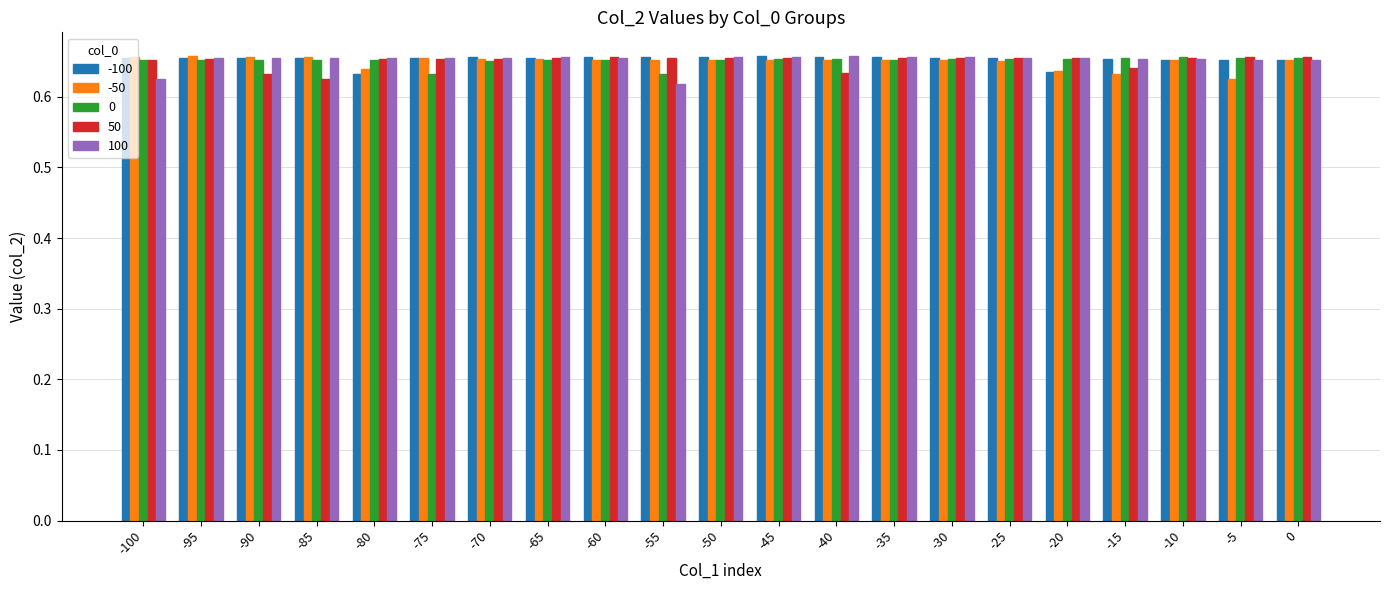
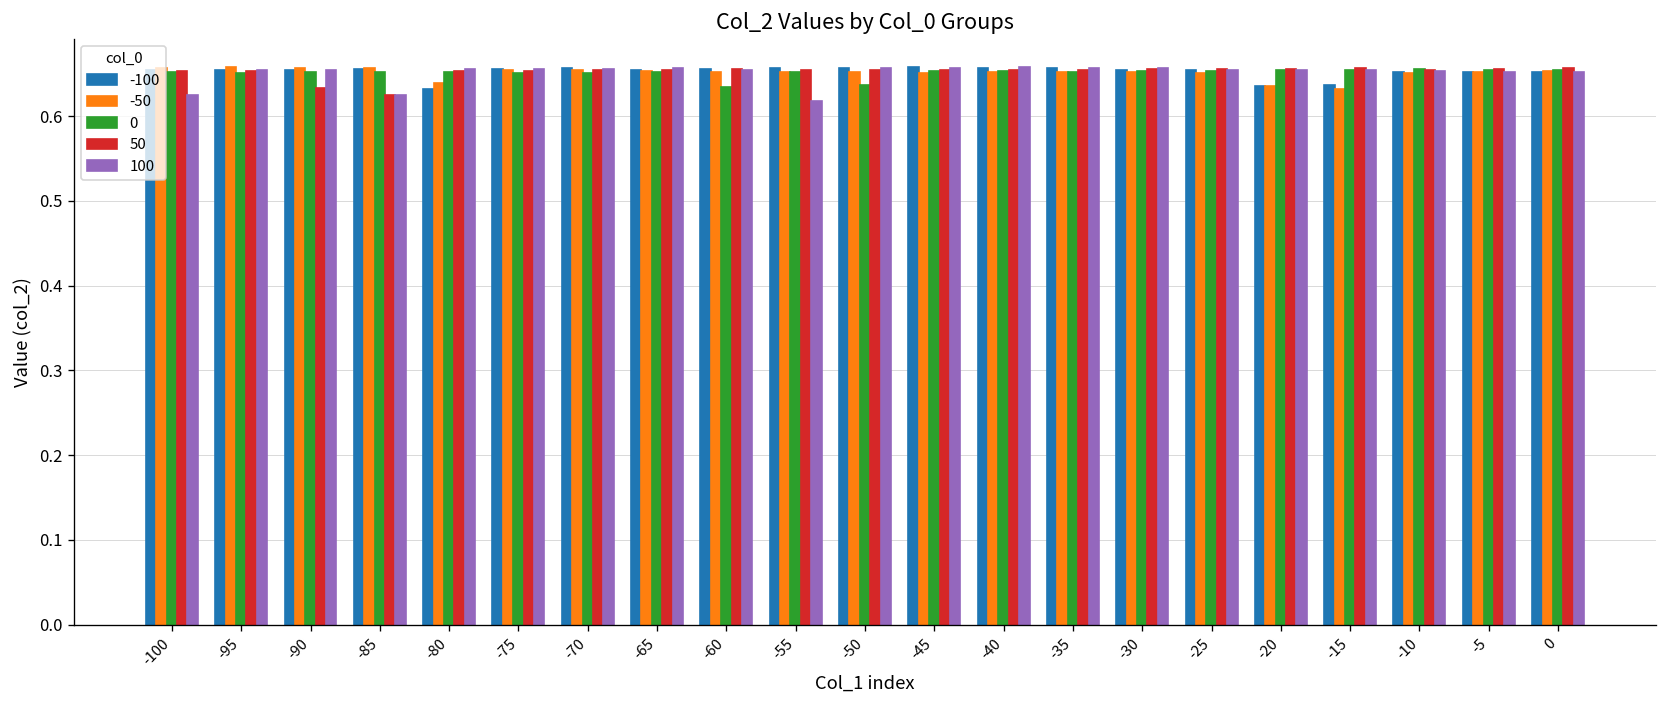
  {
    "-100": {
      "-95": 0.65,
      "-90": 0.65,
      "-85": 0.66,
      "-80": 0.63,
      "-75": 0.66,
      "-70": 0.66,
      "-65": 0.66,
      "-60": 0.66,
      "-55": 0.66,
      "-50": 0.66,
      "-45": 0.66,
      "-40": 0.66,
      "-35": 0.66,
      "-30": 0.65,
      "-25": 0.65,
      "-20": 0.64,
-     "-15": 0.65,
+     "-15": 0.64,
      "-10": 0.65,
      "-5": 0.65,
      "0": 0.65
    },
    "-50": {
      "-95": 0.66,
      "-90": 0.66,
      "-85": 0.66,
      "-80": 0.64,
      "-75": 0.65,
      "-70": 0.65,
      "-65": 0.65,
      "-60": 0.65,
      "-55": 0.65,
      "-50": 0.65,
      "-45": 0.65,
      "-40": 0.65,
      "-35": 0.65,
      "-30": 0.65,
      "-25": 0.65,
      "-20": 0.64,
      "-15": 0.63,
      "-10": 0.65,
-     "-5": 0.62,
+     "-5": 0.65,
      "0": 0.65
    },
    "0": {
      "-100": 0.65,
      "-95": 0.65,
      "-90": 0.65,
      "-85": 0.65,
      "-80": 0.65,
-     "-75": 0.63,
+     "-75": 0.65,
      "-70": 0.65,
      "-65": 0.65,
-     "-60": 0.65,
-     "-55": 0.63,
-     "-50": 0.65,
+     "-60": 0.63,
+     "-55": 0.65,
+     "-50": 0.64,
      "-45": 0.65,
      "-40": 0.65,
      "-35": 0.65,
      "-30": 0.65,
      "-25": 0.65,
      "-20": 0.65,
      "-15": 0.65,
      "-10": 0.66,
      "-5": 0.65,
      "0": 0.65
    },
    "50": {
      "-100": 0.65,
      "-95": 0.65,
      "-90": 0.63,
      "-85": 0.63,
      "-80": 0.65,
      "-75": 0.65,
      "-70": 0.65,
      "-65": 0.65,
      "-60": 0.66,
      "-55": 0.65,
      "-50": 0.65,
      "-45": 0.65,
-     "-40": 0.63,
+     "-40": 0.65,
      "-35": 0.65,
      "-30": 0.66,
      "-25": 0.66,
      "-20": 0.66,
-     "-15": 0.64,
+     "-15": 0.66,
      "-10": 0.66,
      "-5": 0.66,
      "0": 0.66
    },
    "100": {
      "-100": 0.63,
      "-95": 0.65,
      "-90": 0.65,
-     "-85": 0.65,
+     "-85": 0.63,
      "-80": 0.66,
      "-75": 0.66,
      "-70": 0.66,
      "-65": 0.66,
      "-60": 0.66,
      "-55": 0.62,
      "-50": 0.66,
      "-45": 0.66,
      "-40": 0.66,
      "-35": 0.66,
      "-30": 0.66,
      "-25": 0.65,
      "-20": 0.65,
      "-15": 0.65,
      "-10": 0.65,
      "-5": 0.65,
      "0": 0.65
    }
  }
